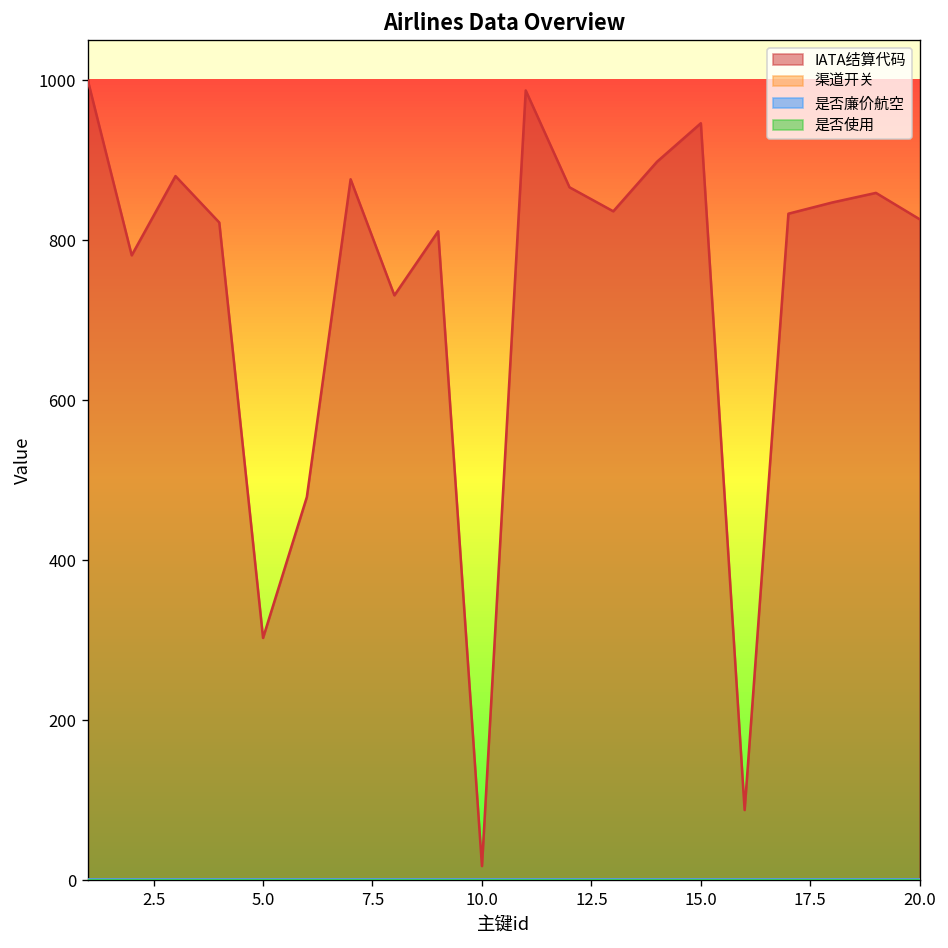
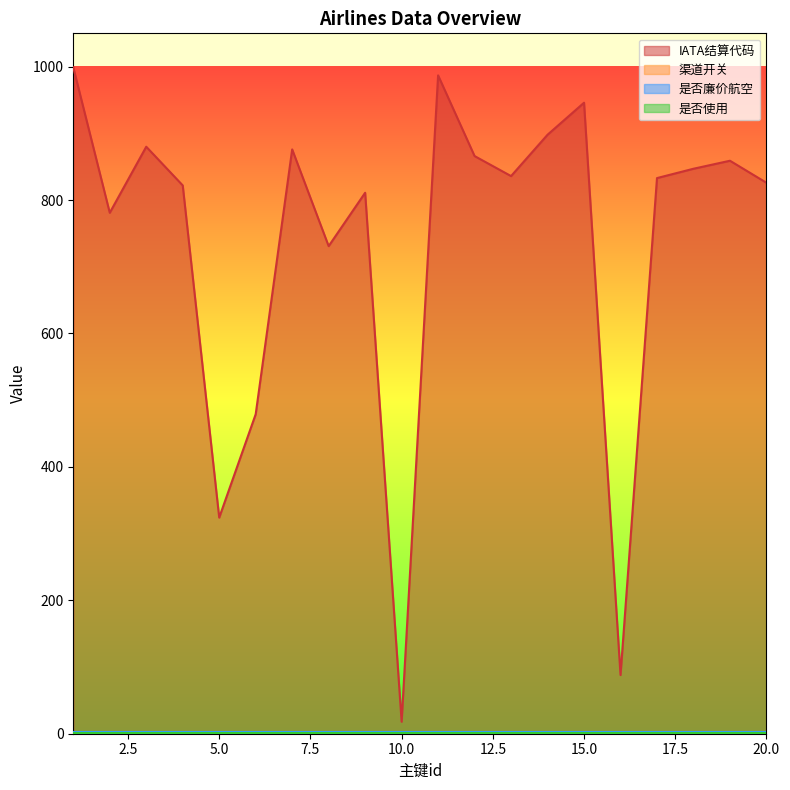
  {
    "IATA结算代码": {
-     "5.0": 300,
+     "5.0": 320,
      "10.0": 20,
      "15.0": 950,
      "20.0": 830
    }
  }
